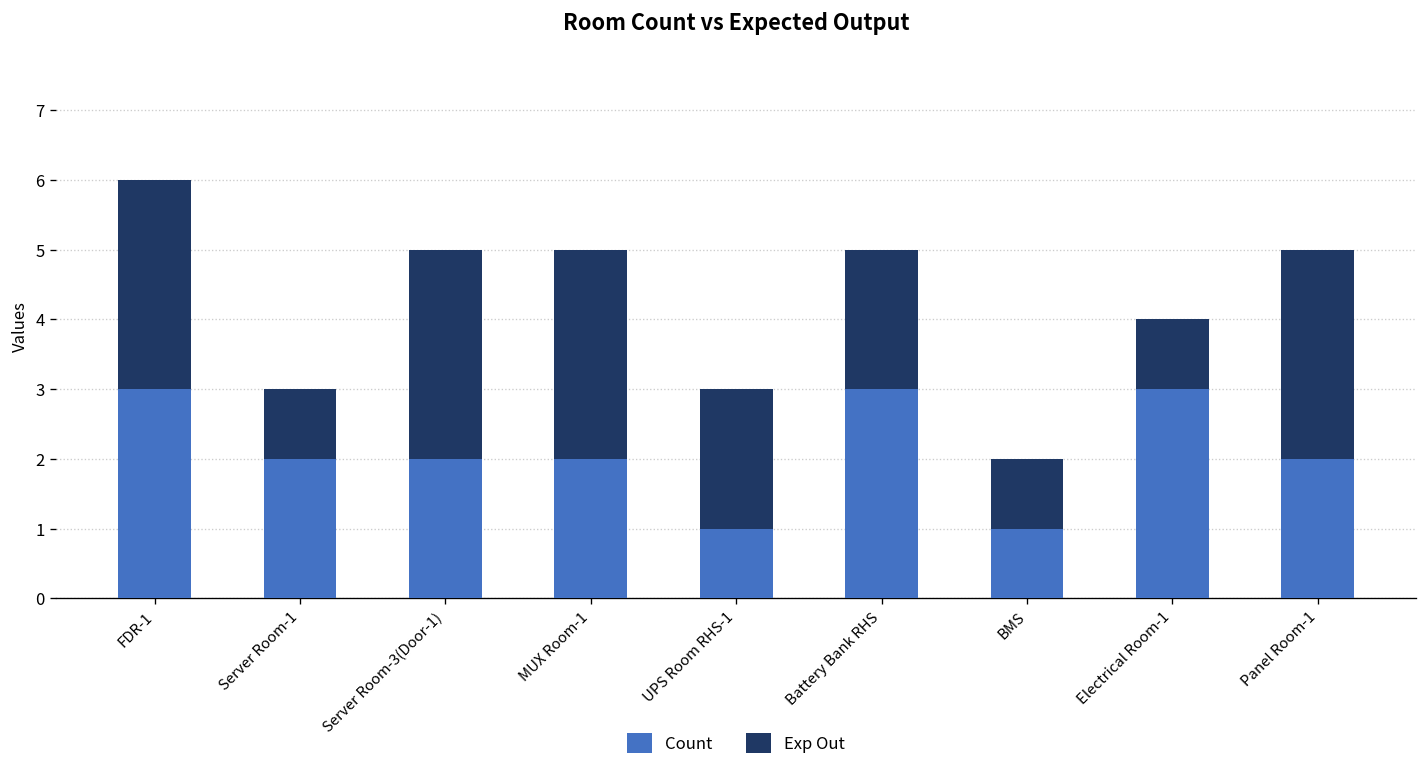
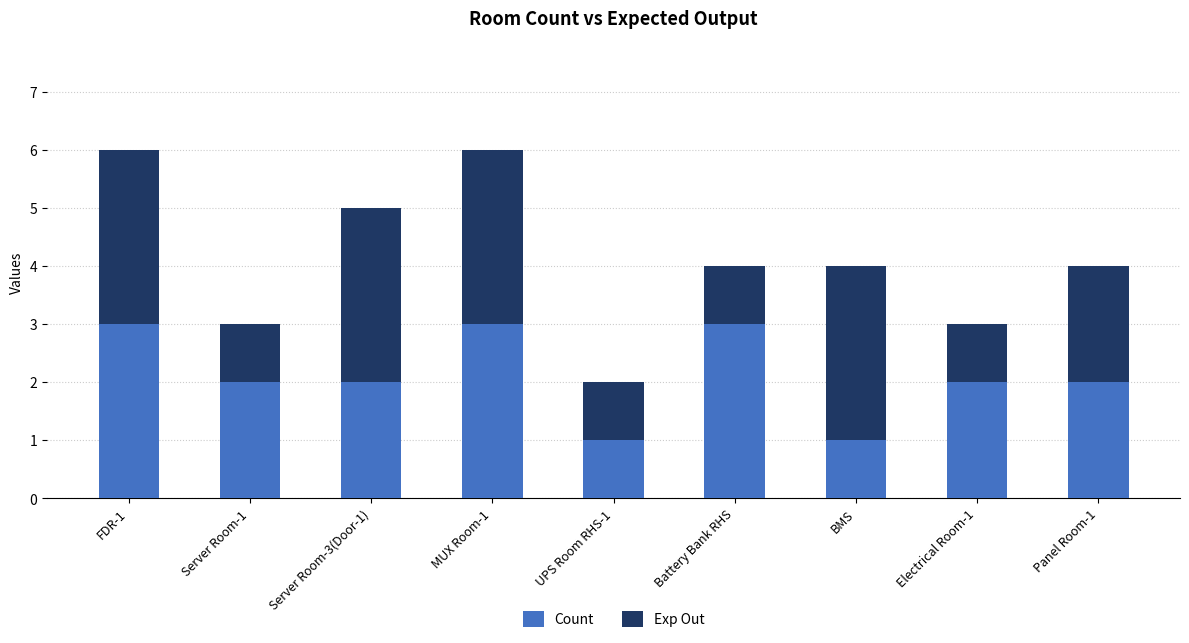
  {
    "Count": {
      "FDR-1": 3,
      "Server Room-1": 2,
      "Server Room-3(Door-1)": 2,
-     "MUX Room-1": 2,
+     "MUX Room-1": 3,
      "UPS Room RHS-1": 1,
      "Battery Bank RHS": 3,
      "BMS": 1,
-     "Electrical Room-1": 3,
+     "Electrical Room-1": 2,
      "Panel Room-1": 2
    },
    "Exp Out": {
      "FDR-1": 3,
      "Server Room-1": 1,
      "Server Room-3(Door-1)": 3,
      "MUX Room-1": 3,
-     "UPS Room RHS-1": 2,
-     "Battery Bank RHS": 2,
-     "BMS": 1,
+     "UPS Room RHS-1": 1,
+     "Battery Bank RHS": 1,
+     "BMS": 3,
      "Electrical Room-1": 1,
-     "Panel Room-1": 3
+     "Panel Room-1": 2
    }
  }
